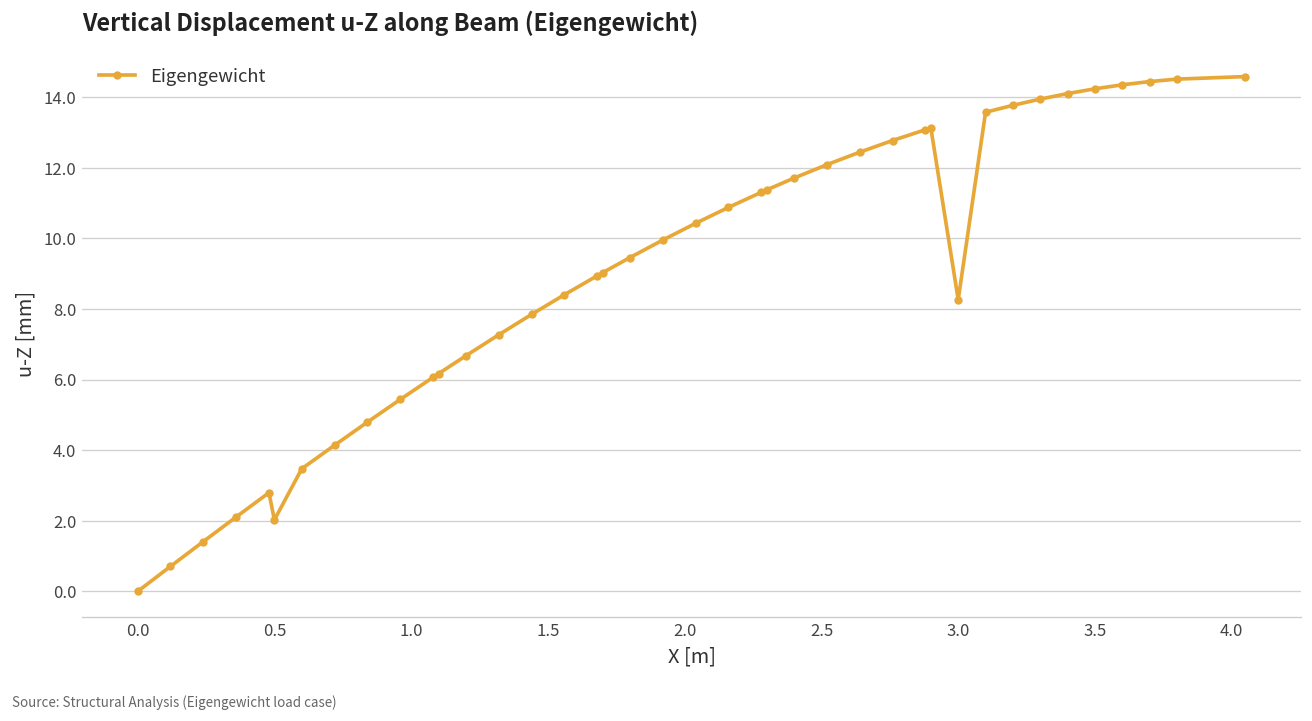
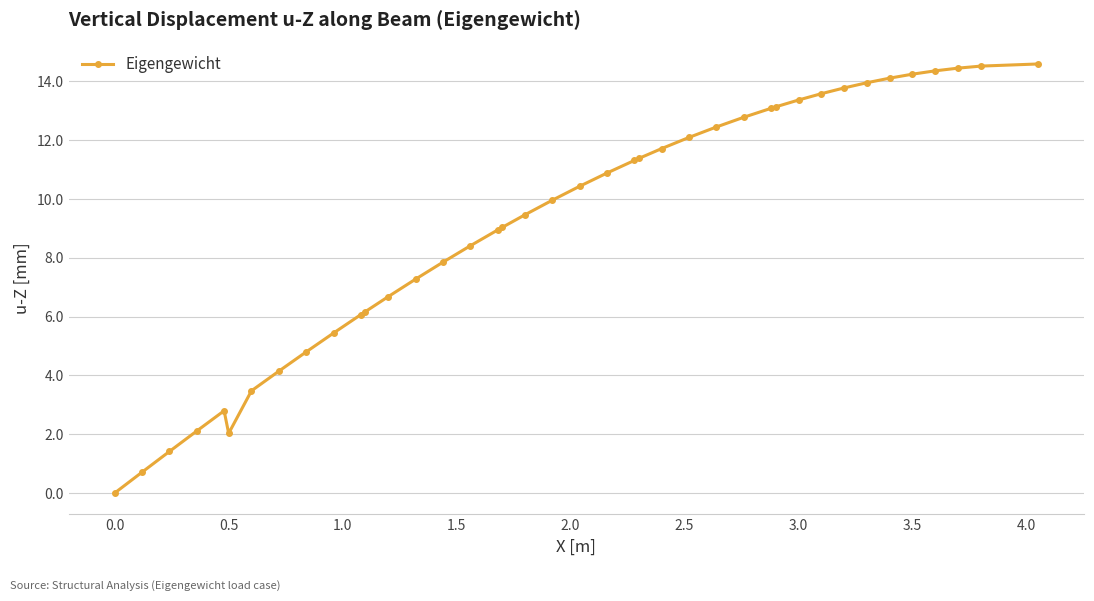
  {
    "0.0": 0.0,
    "0.5": 2.0,
-   "3.0": 8.3,
+   "3.0": 13.4,
    "3.5": 14.2
  }
